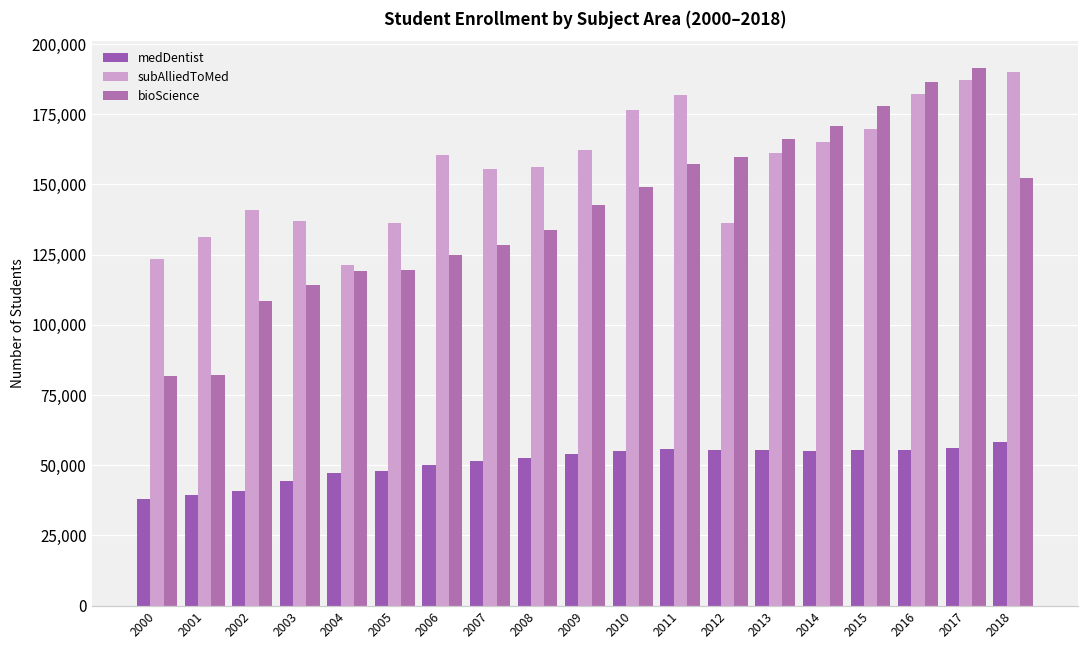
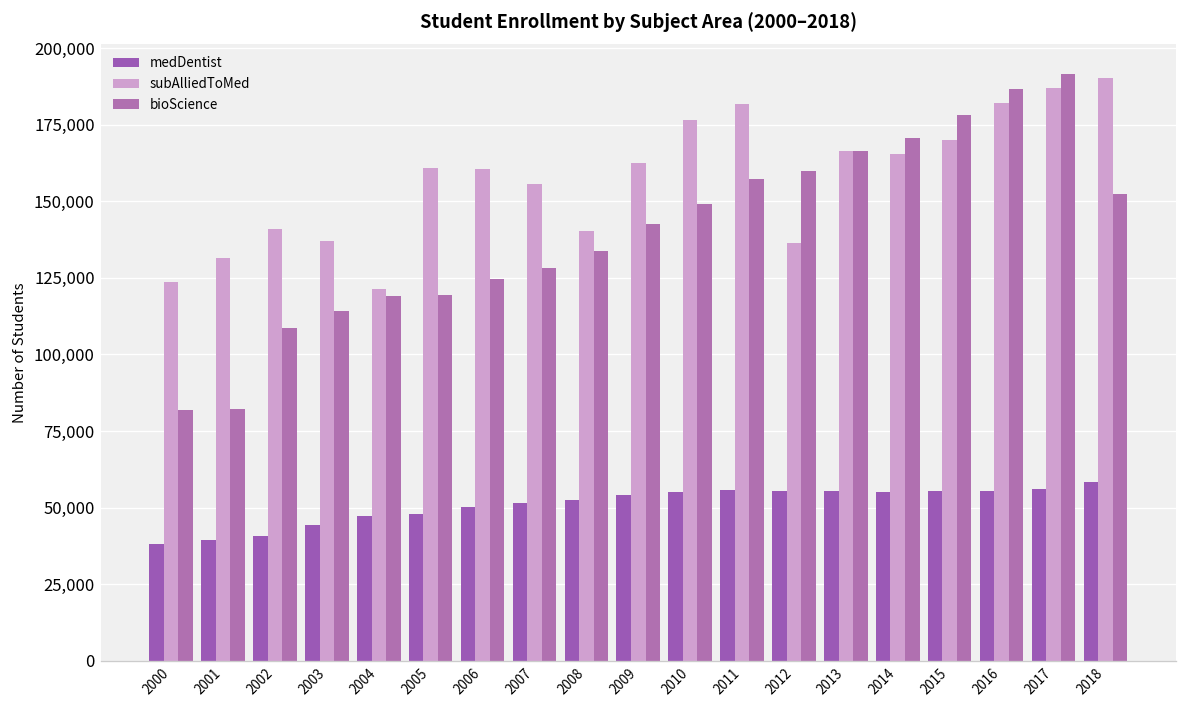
  {
    "subAlliedToMed": {
      "2000": "124,000",
      "2001": "131,000",
      "2002": "141,000",
      "2003": "137,000",
      "2004": "121,000",
-     "2005": "136,000",
+     "2005": "161,000",
      "2006": "160,000",
      "2007": "156,000",
-     "2008": "156,000",
+     "2008": "140,000",
      "2009": "162,000",
      "2010": "177,000",
      "2011": "182,000",
      "2012": "136,000",
-     "2013": "161,000",
+     "2013": "166,000",
      "2014": "165,000",
      "2015": "170,000",
      "2016": "182,000",
      "2017": "187,000",
      "2018": "190,000"
    }
  }
